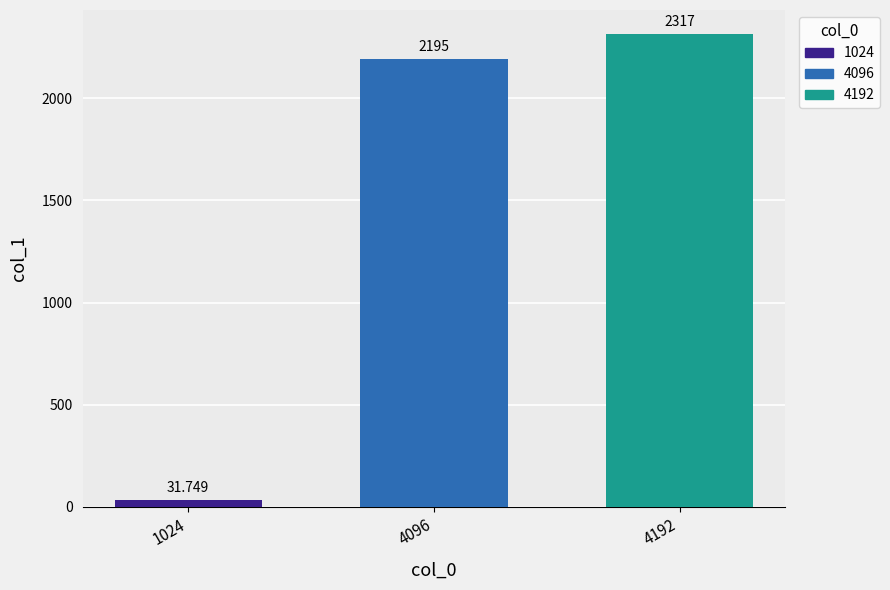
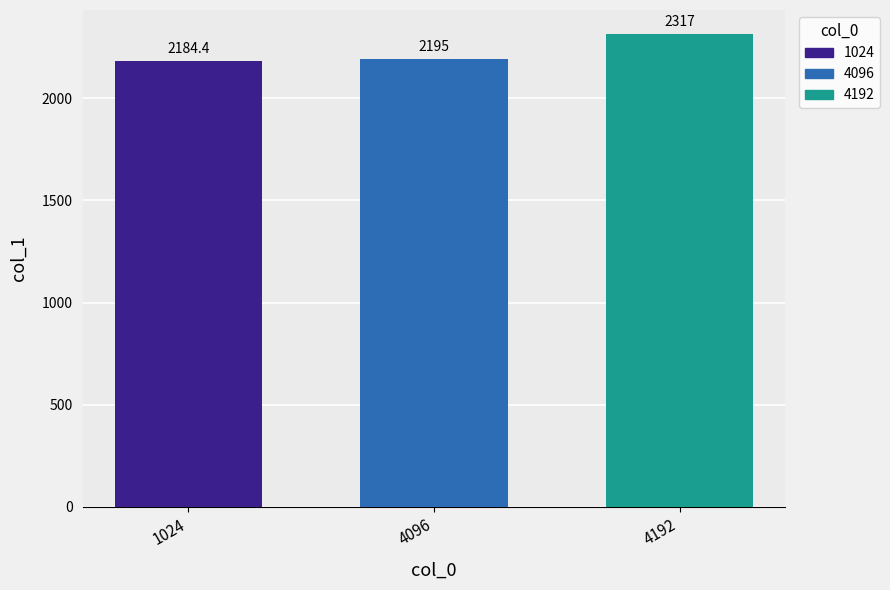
  {
-   "1024": 31.749,
+   "1024": 2184.4,
    "4096": 2195,
    "4192": 2317
  }
